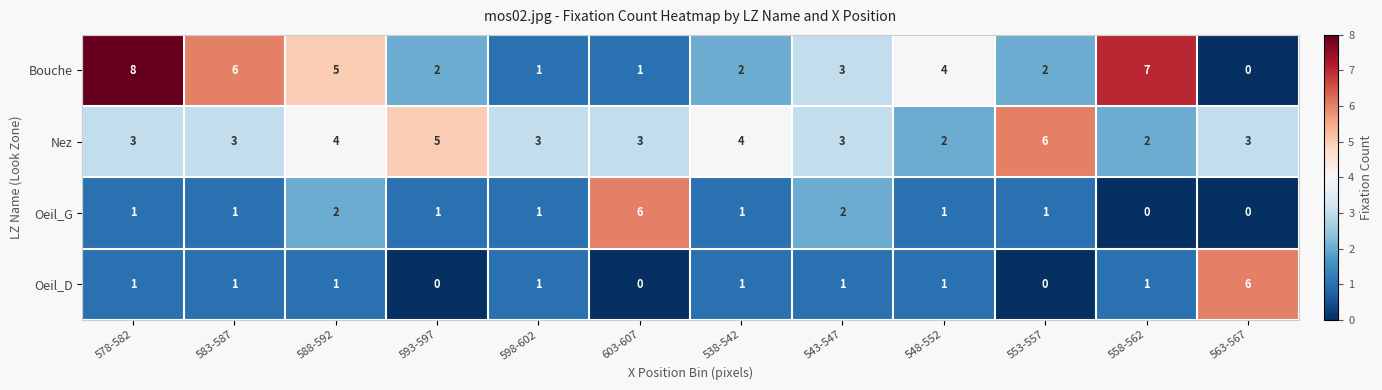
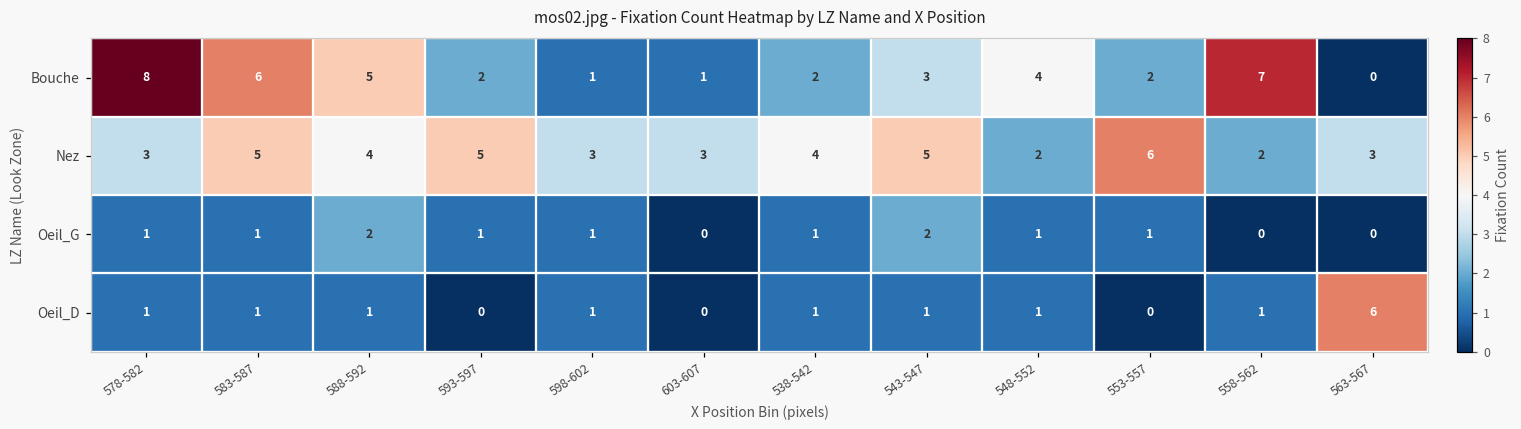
  {
    "Bouche": {
      "578-582": 8,
      "583-587": 6,
      "588-592": 5,
      "593-597": 2,
      "598-602": 1,
      "603-607": 1,
      "538-542": 2,
      "543-547": 3,
      "548-552": 4,
      "553-557": 2,
      "558-562": 7,
      "563-567": 0
    },
    "Nez": {
      "578-582": 3,
-     "583-587": 3,
+     "583-587": 5,
      "588-592": 4,
      "593-597": 5,
      "598-602": 3,
      "603-607": 3,
      "538-542": 4,
-     "543-547": 3,
+     "543-547": 5,
      "548-552": 2,
      "553-557": 6,
      "558-562": 2,
      "563-567": 3
    },
    "Oeil_G": {
      "578-582": 1,
      "583-587": 1,
      "588-592": 2,
      "593-597": 1,
      "598-602": 1,
-     "603-607": 6,
+     "603-607": 0,
      "538-542": 1,
      "543-547": 2,
      "548-552": 1,
      "553-557": 1,
      "558-562": 0,
      "563-567": 0
    },
    "Oeil_D": {
      "578-582": 1,
      "583-587": 1,
      "588-592": 1,
      "593-597": 0,
      "598-602": 1,
      "603-607": 0,
      "538-542": 1,
      "543-547": 1,
      "548-552": 1,
      "553-557": 0,
      "558-562": 1,
      "563-567": 6
    }
  }
